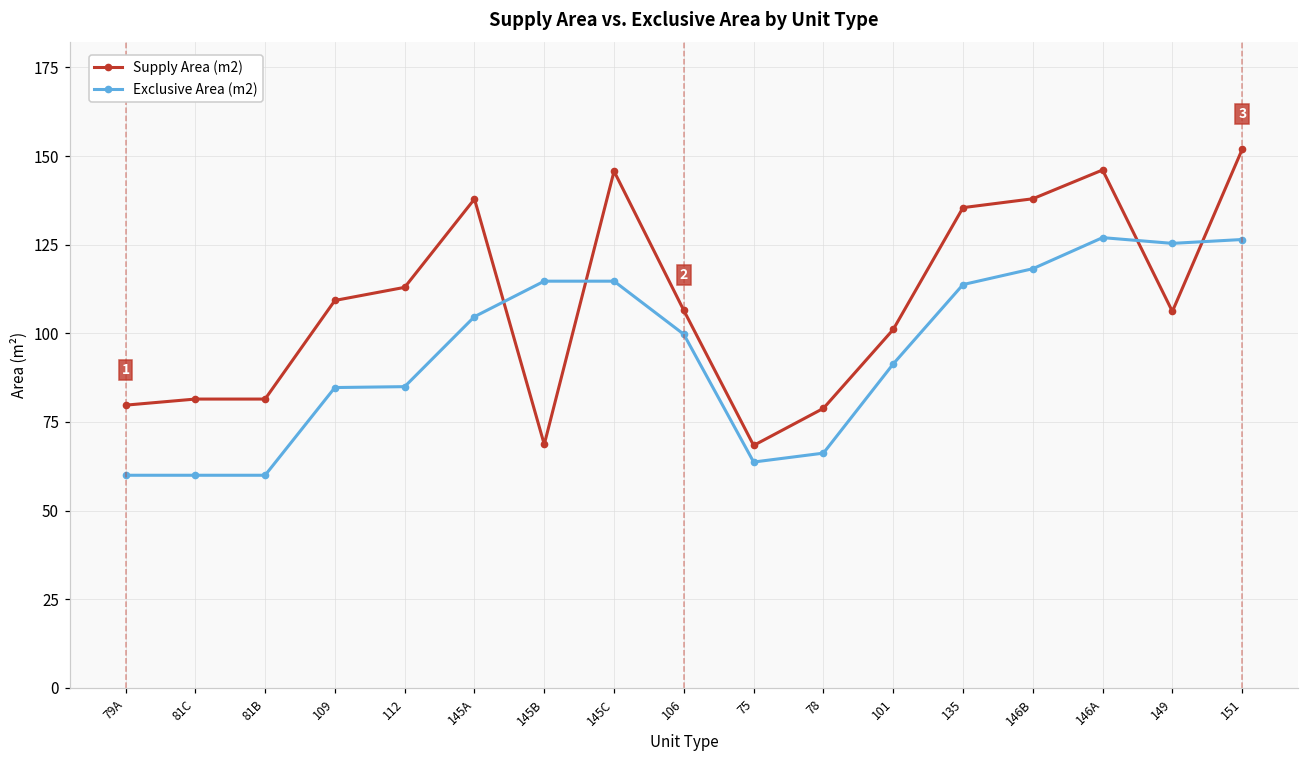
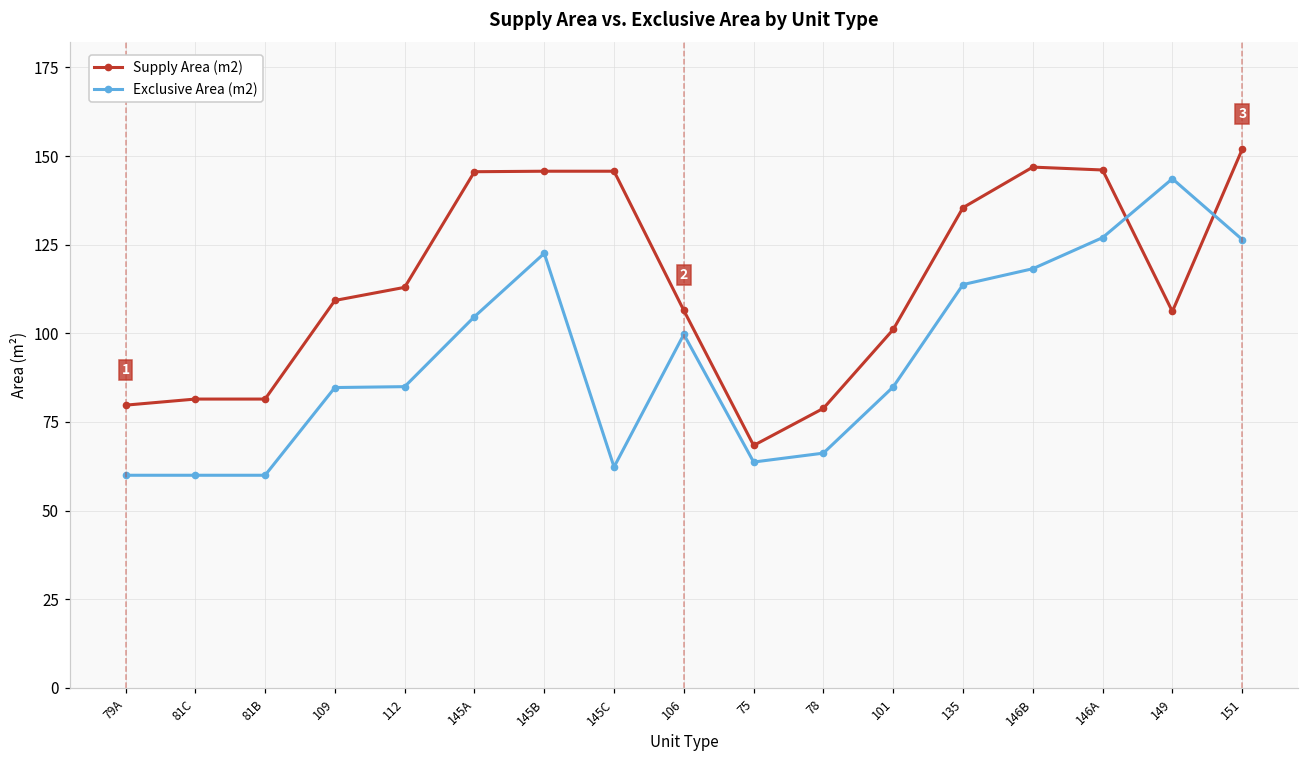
  {
    "Supply Area (m2)": {
      "79A": 80,
      "81C": 81,
      "81B": 81,
      "109": 109,
      "112": 113,
-     "145A": 138,
-     "145B": 69,
+     "145A": 146,
+     "145B": 146,
      "145C": 146,
      "106": 106,
      "75": 68,
      "78": 79,
      "101": 101,
      "135": 135,
-     "146B": 138,
+     "146B": 147,
      "146A": 146,
      "149": 106,
      "151": 152
    },
    "Exclusive Area (m2)": {
      "79A": 60,
      "81C": 60,
      "81B": 60,
      "109": 85,
      "112": 85,
      "145A": 105,
-     "145B": 115,
-     "145C": 115,
+     "145B": 123,
+     "145C": 62,
      "106": 100,
      "75": 64,
      "78": 66,
-     "101": 91,
+     "101": 85,
      "135": 114,
      "146B": 118,
      "146A": 127,
-     "149": 125,
+     "149": 144,
      "151": 126
    }
  }
